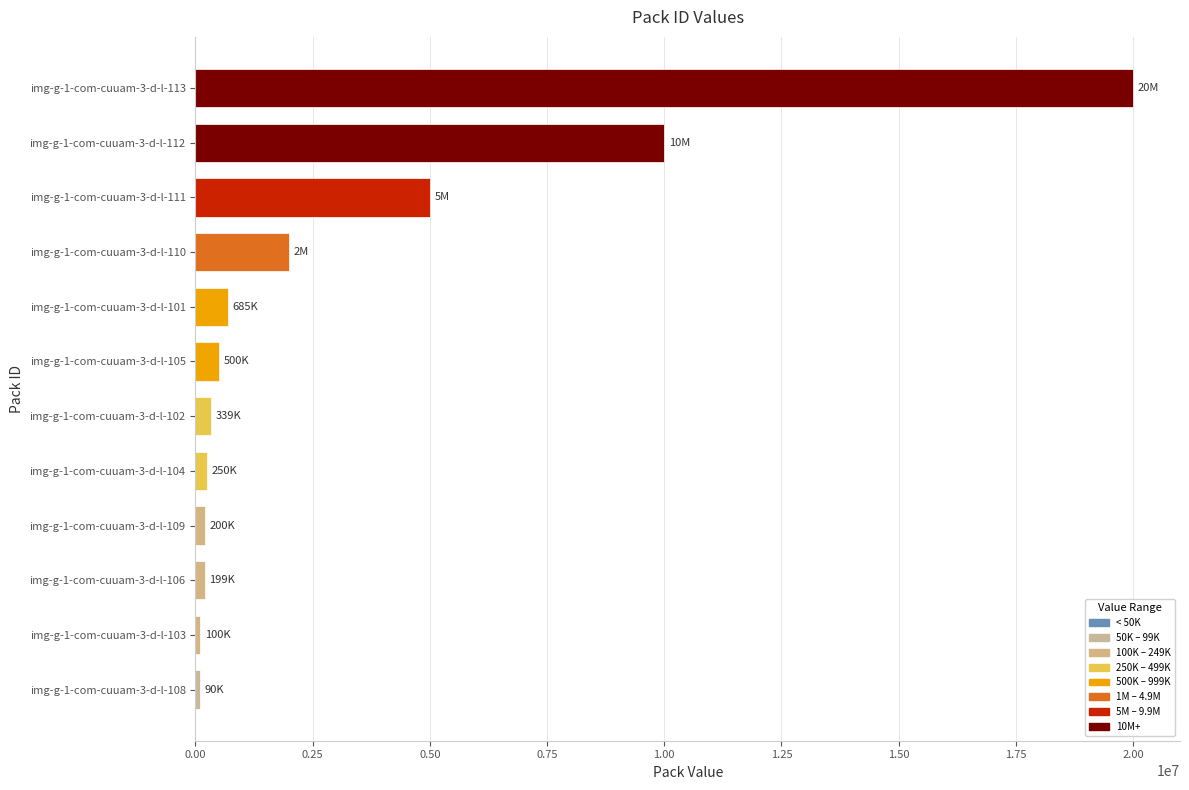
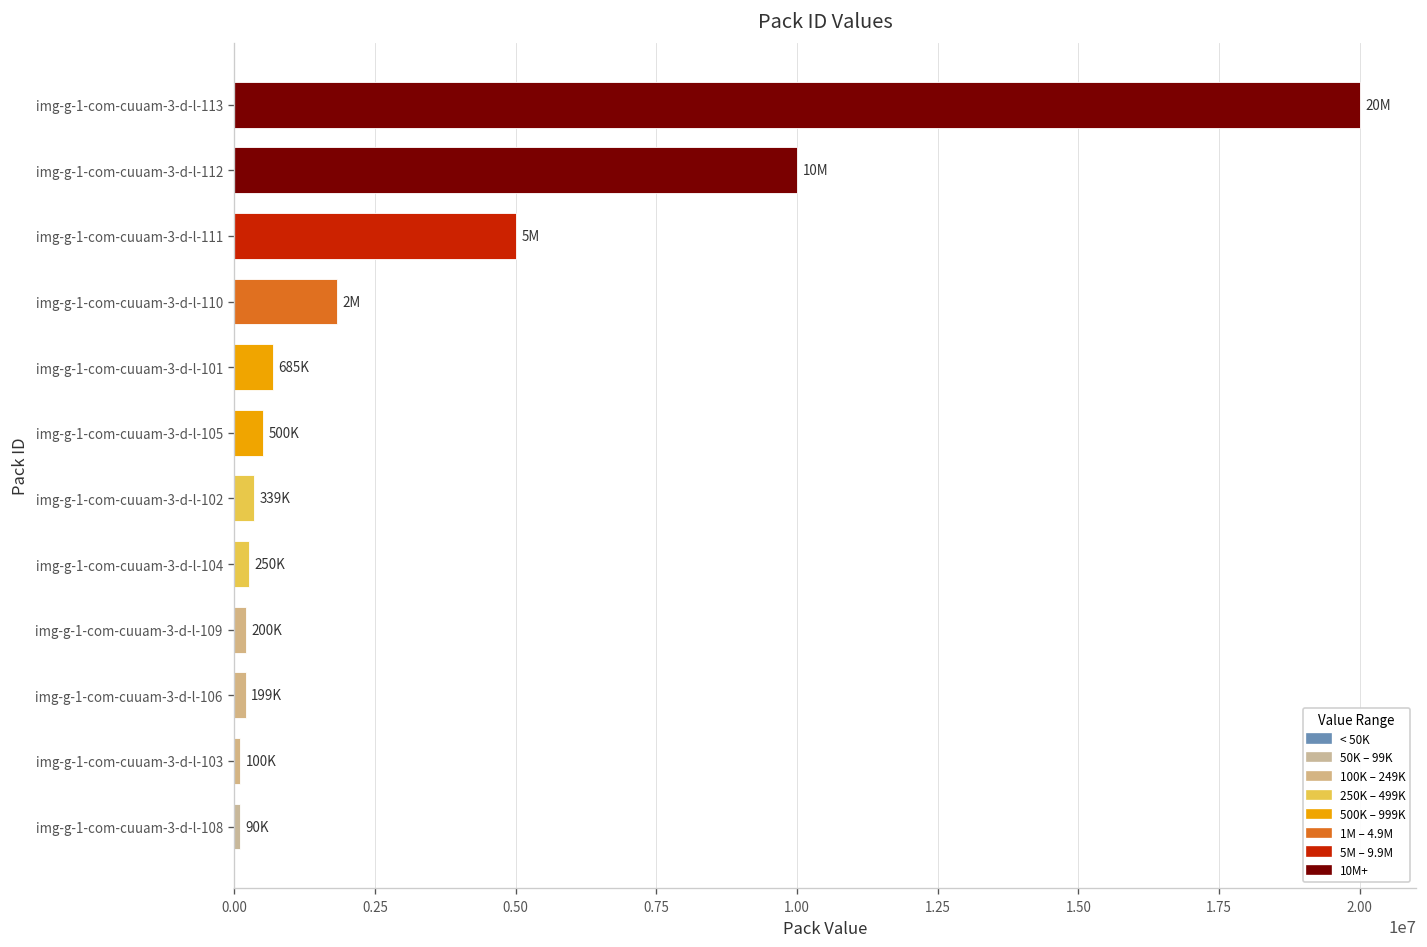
  {
-   "img-g-1-com-cuuam-3-d-l-110": 2000000
+   "img-g-1-com-cuuam-3-d-l-110": 1800000
  }
